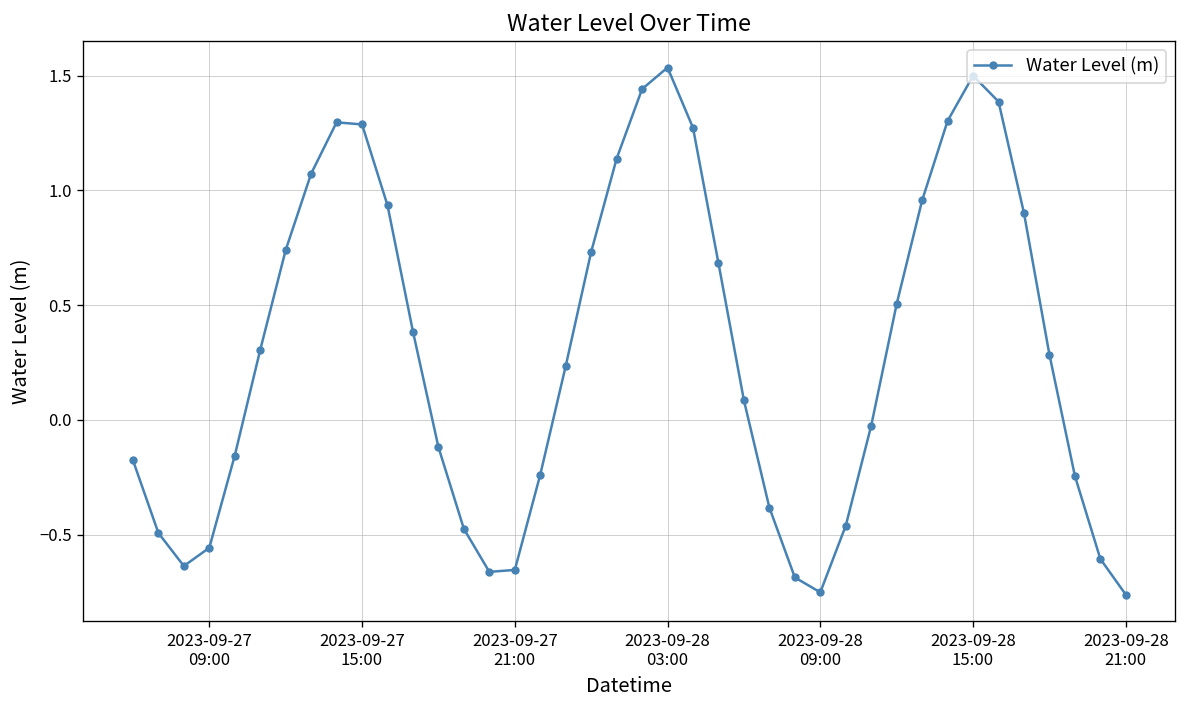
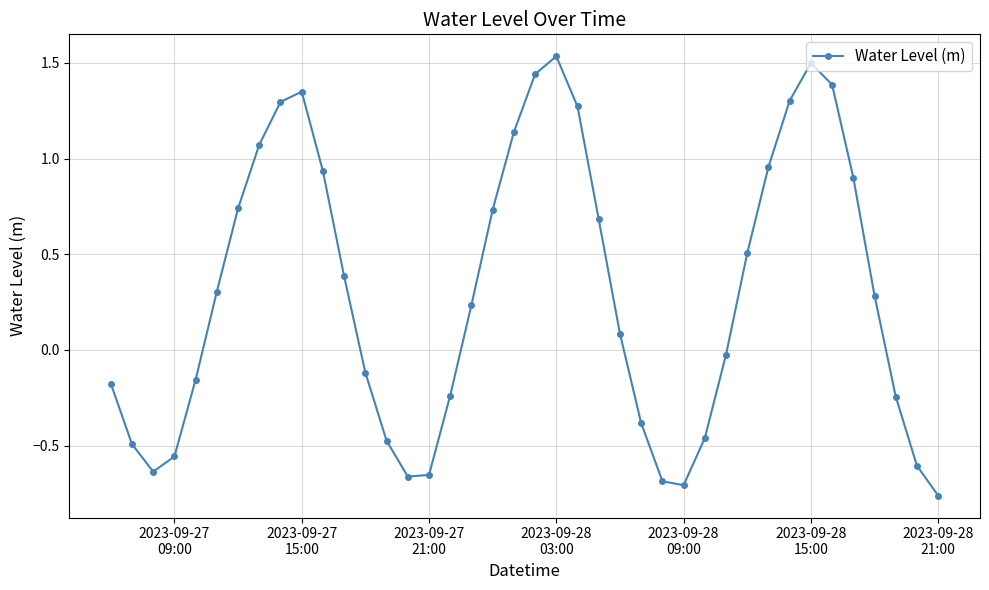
  {
    "2023-09-27 09:00": -0.56,
-   "2023-09-27 15:00": 1.29,
+   "2023-09-27 15:00": 1.35,
    "2023-09-27 21:00": -0.65,
    "2023-09-28 03:00": 1.53,
-   "2023-09-28 09:00": -0.75,
+   "2023-09-28 09:00": -0.71,
    "2023-09-28 21:00": -0.76
  }
